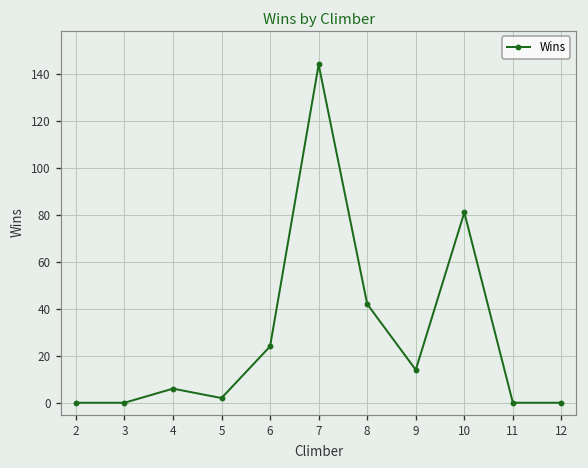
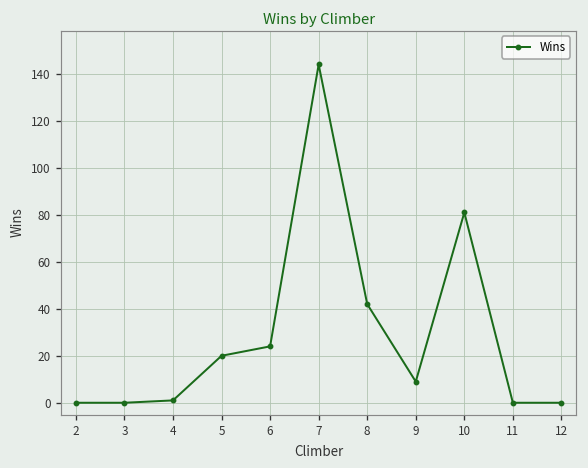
  {
    "2": 0,
    "3": 0,
-   "4": 6,
-   "5": 2,
+   "4": 1,
+   "5": 20,
    "6": 24,
    "7": 144,
    "8": 42,
-   "9": 14,
+   "9": 9,
    "10": 81,
    "11": 0,
    "12": 0
  }
